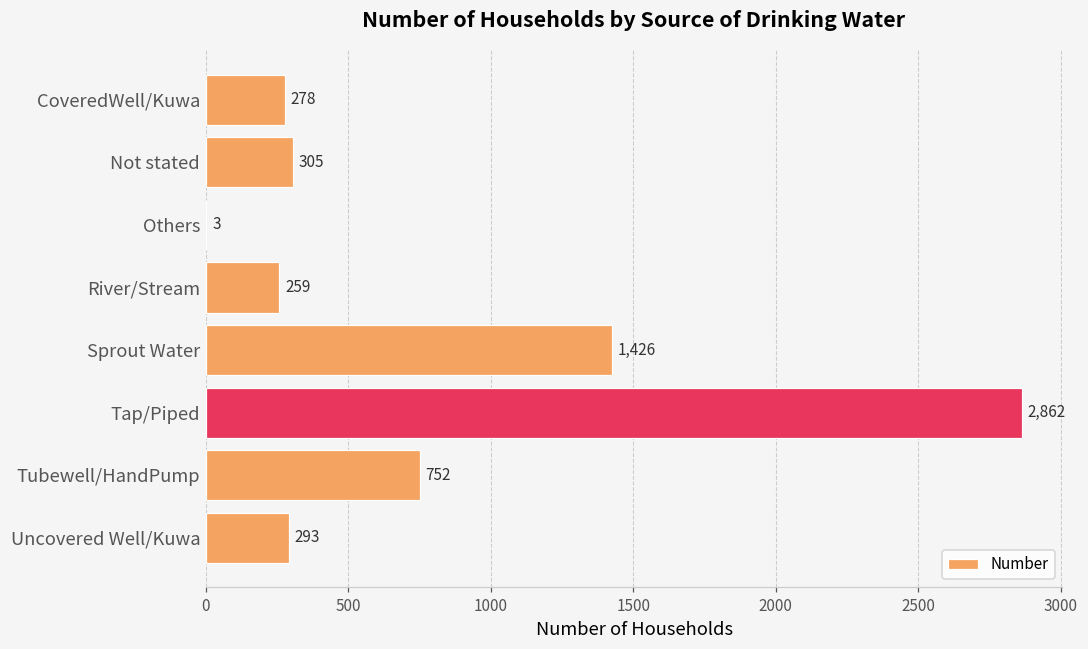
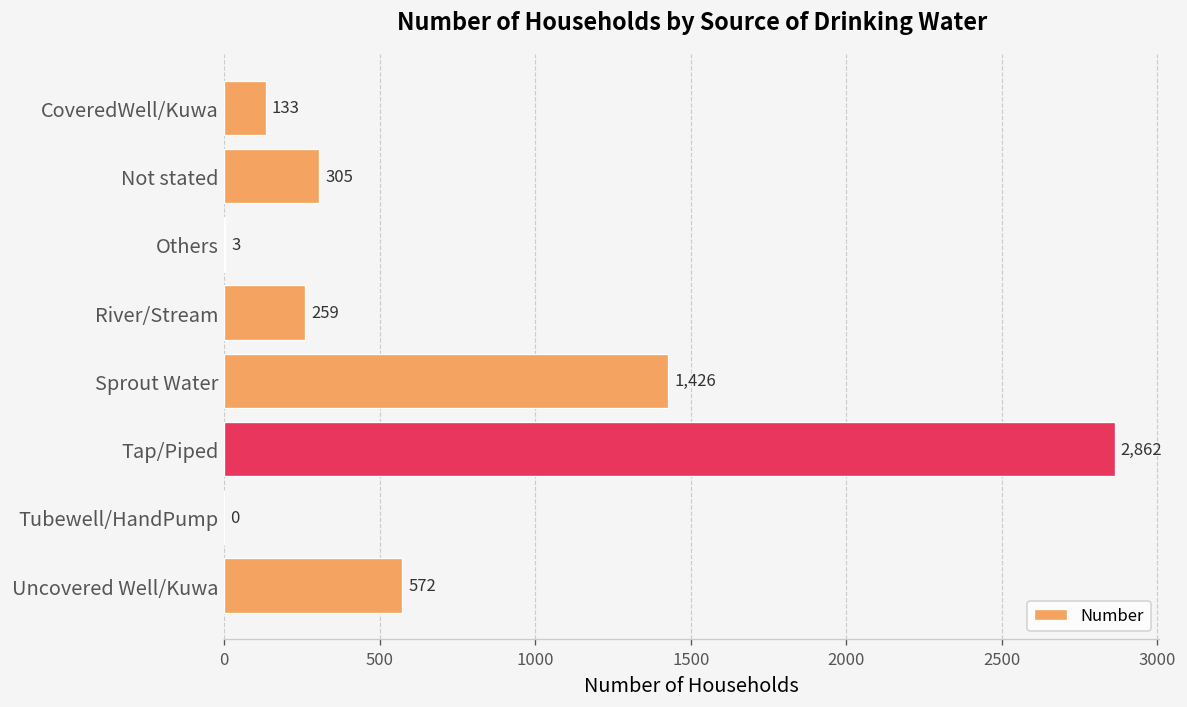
  {
-   "CoveredWell/Kuwa": "278",
+   "CoveredWell/Kuwa": "133",
    "Not stated": "305",
    "Others": "3",
    "River/Stream": "259",
    "Sprout Water": "1,426",
    "Tap/Piped": "2,862",
-   "Tubewell/HandPump": "752",
-   "Uncovered Well/Kuwa": "293"
+   "Tubewell/HandPump": "0",
+   "Uncovered Well/Kuwa": "572"
  }
